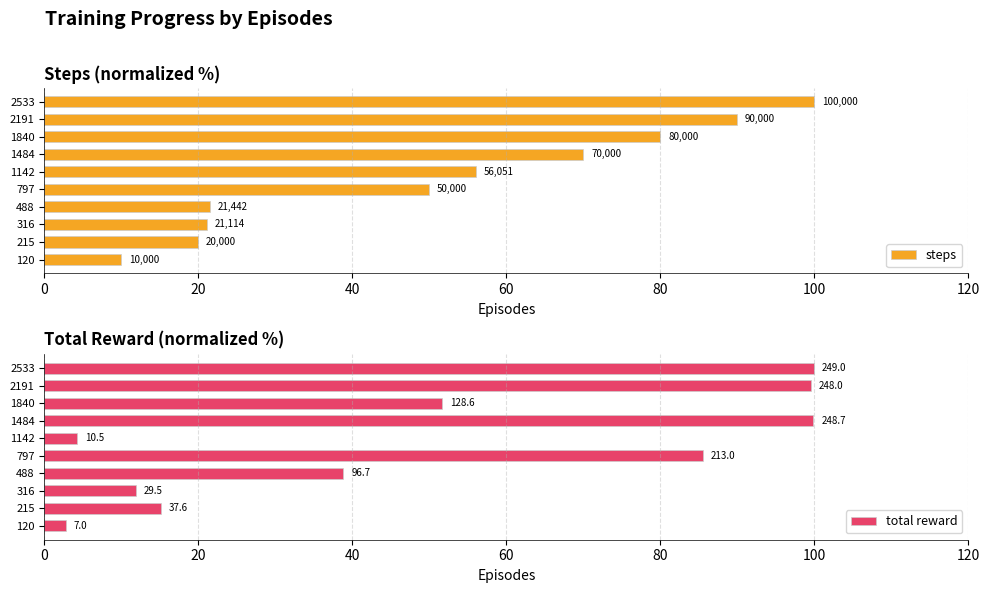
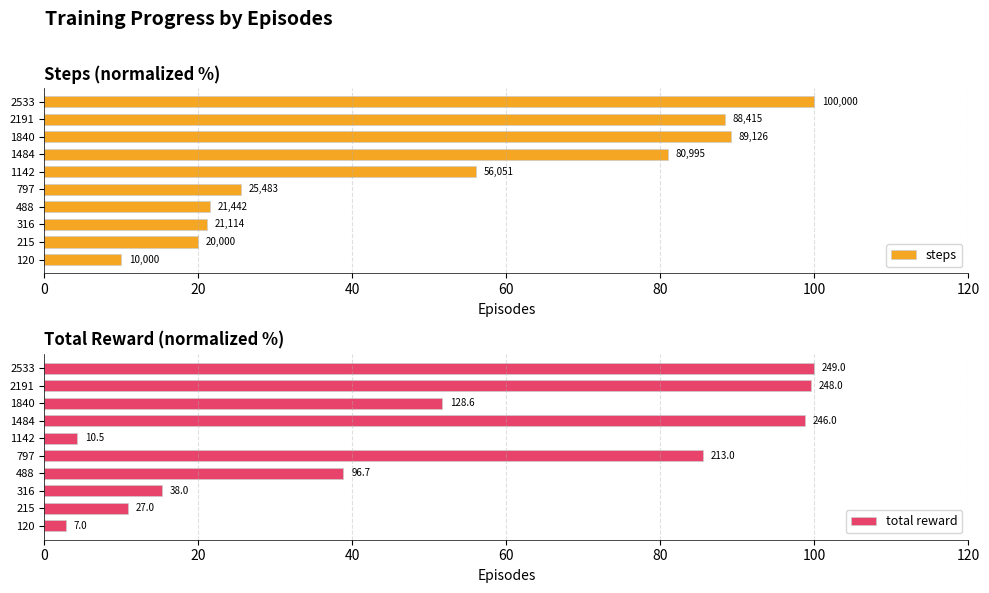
  {
    "Steps (normalized %)": {
-     "2191": "90,000",
-     "1840": "80,000",
-     "1484": "70,000",
-     "797": "50,000"
+     "2191": "88,415",
+     "1840": "89,126",
+     "1484": "80,995",
+     "797": "25,483"
    },
    "Total Reward (normalized %)": {
-     "1484": "248.7",
-     "316": "29.5",
-     "215": "37.6"
+     "1484": "246.0",
+     "316": "38.0",
+     "215": "27.0"
    }
  }
